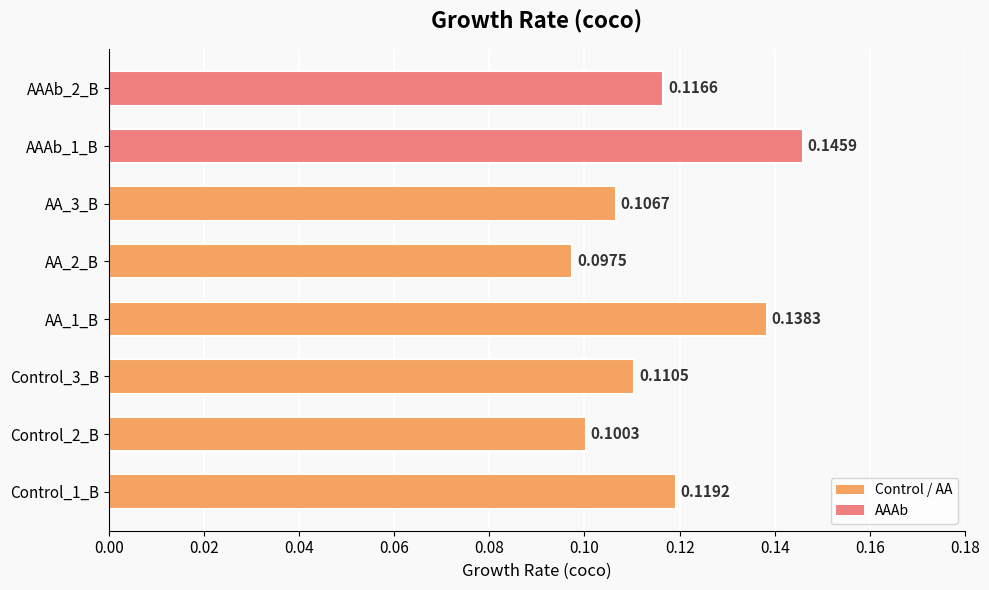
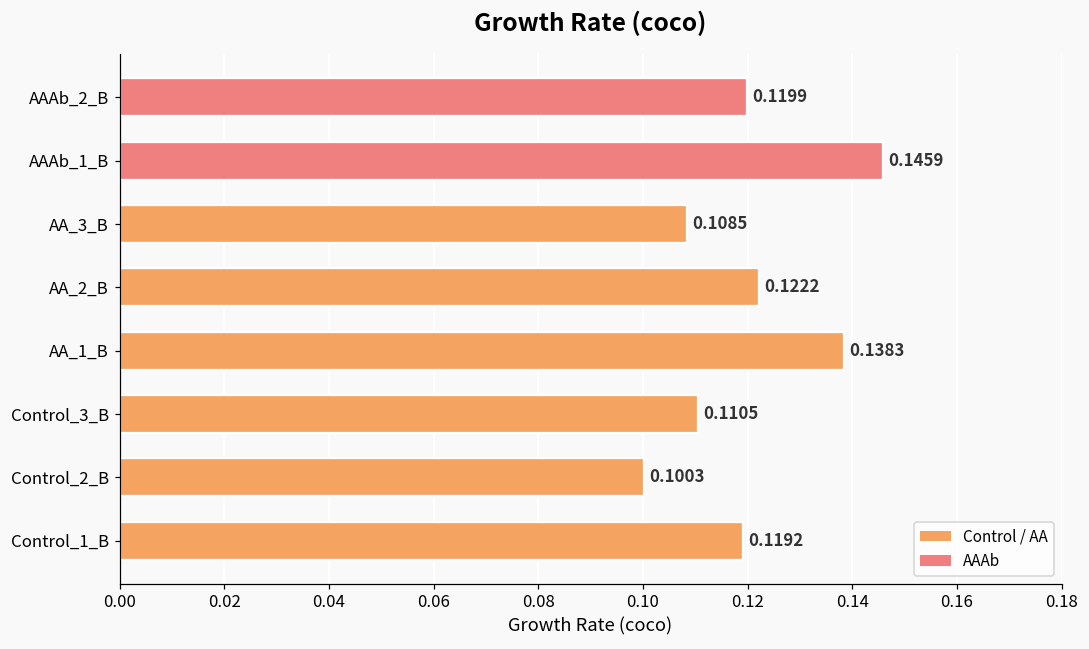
  {
-   "AAAb_2_B": 0.1166,
+   "AAAb_2_B": 0.1199,
    "AAAb_1_B": 0.1459,
-   "AA_3_B": 0.1067,
-   "AA_2_B": 0.0975,
+   "AA_3_B": 0.1085,
+   "AA_2_B": 0.1222,
    "AA_1_B": 0.1383,
    "Control_3_B": 0.1105,
    "Control_2_B": 0.1003,
    "Control_1_B": 0.1192
  }
